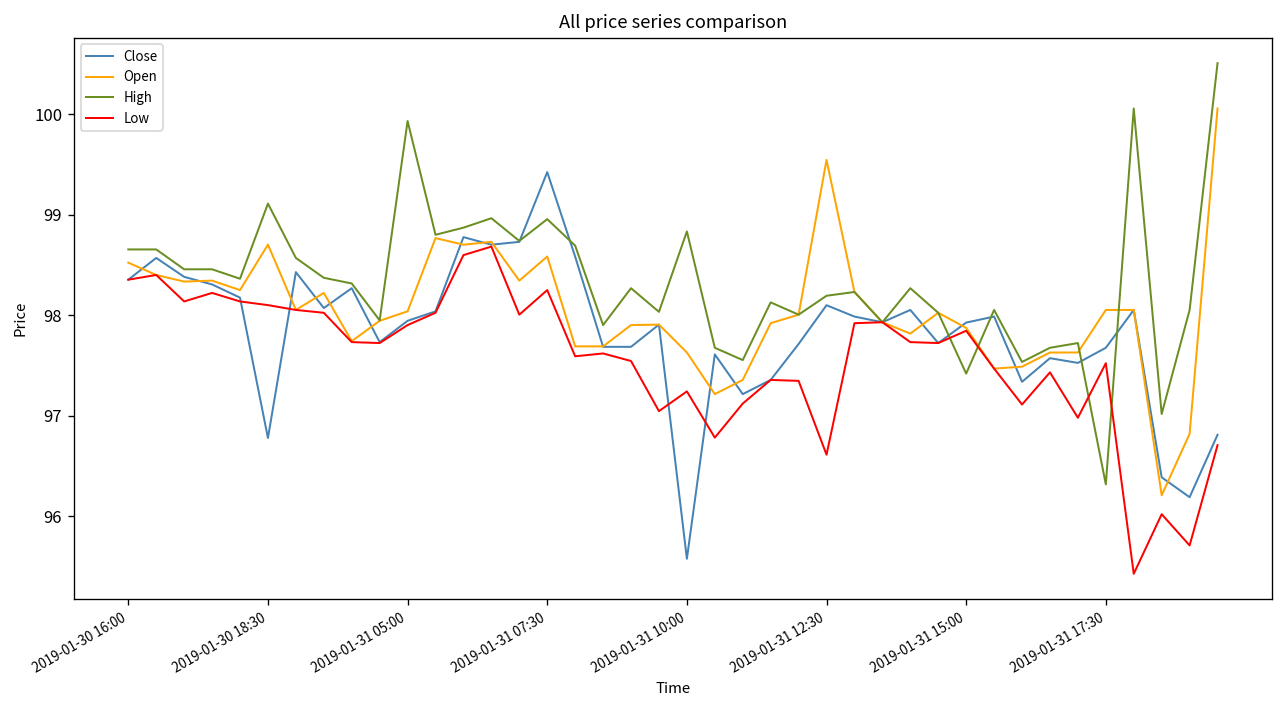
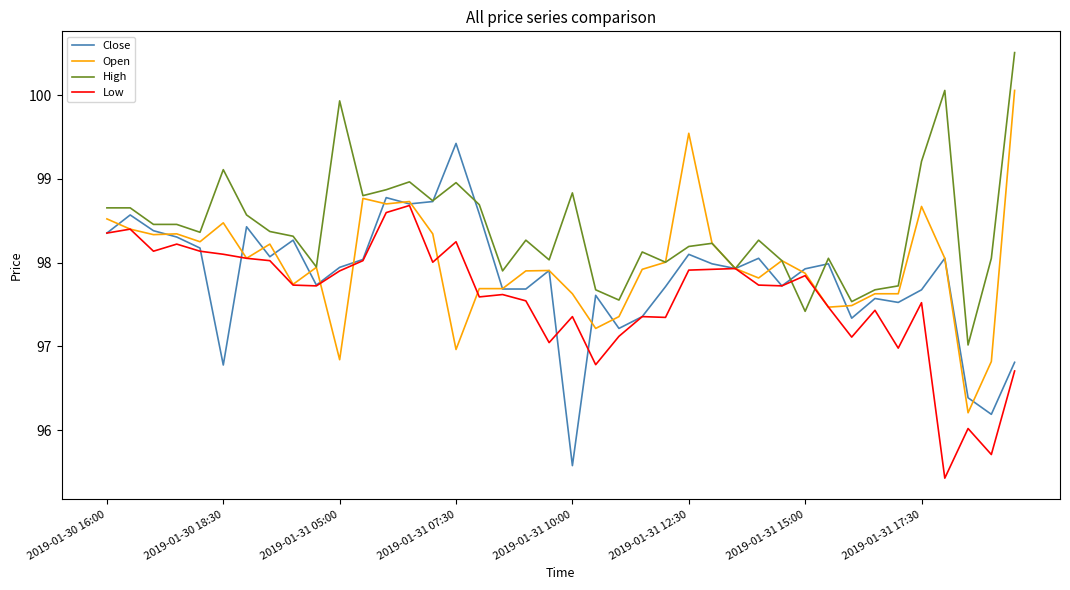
  {
    "Close": {
      "2019-01-30 18:30": 96.8,
      "2019-01-31 05:00": 97.9,
      "2019-01-31 07:30": 99.4,
      "2019-01-31 10:00": 95.6,
      "2019-01-31 12:30": 98.1,
      "2019-01-31 15:00": 97.9,
      "2019-01-31 17:30": 97.7
    },
    "Open": {
      "2019-01-30 16:00": 98.5,
-     "2019-01-30 18:30": 98.7,
-     "2019-01-31 05:00": 98.0,
-     "2019-01-31 07:30": 98.6,
+     "2019-01-30 18:30": 98.5,
+     "2019-01-31 05:00": 96.8,
+     "2019-01-31 07:30": 97.0,
      "2019-01-31 10:00": 97.6,
      "2019-01-31 12:30": 99.5,
-     "2019-01-31 17:30": 98.1
+     "2019-01-31 17:30": 98.7
    },
    "High": {
      "2019-01-30 16:00": 98.7,
      "2019-01-30 18:30": 99.1,
      "2019-01-31 05:00": 99.9,
      "2019-01-31 07:30": 99.0,
      "2019-01-31 10:00": 98.8,
      "2019-01-31 12:30": 98.2,
      "2019-01-31 15:00": 97.4,
-     "2019-01-31 17:30": 96.3
+     "2019-01-31 17:30": 99.2
    },
    "Low": {
      "2019-01-30 18:30": 98.1,
      "2019-01-31 05:00": 97.9,
      "2019-01-31 07:30": 98.2,
-     "2019-01-31 10:00": 97.2,
-     "2019-01-31 12:30": 96.6,
+     "2019-01-31 10:00": 97.4,
+     "2019-01-31 12:30": 97.9,
      "2019-01-31 17:30": 97.5
    }
  }
